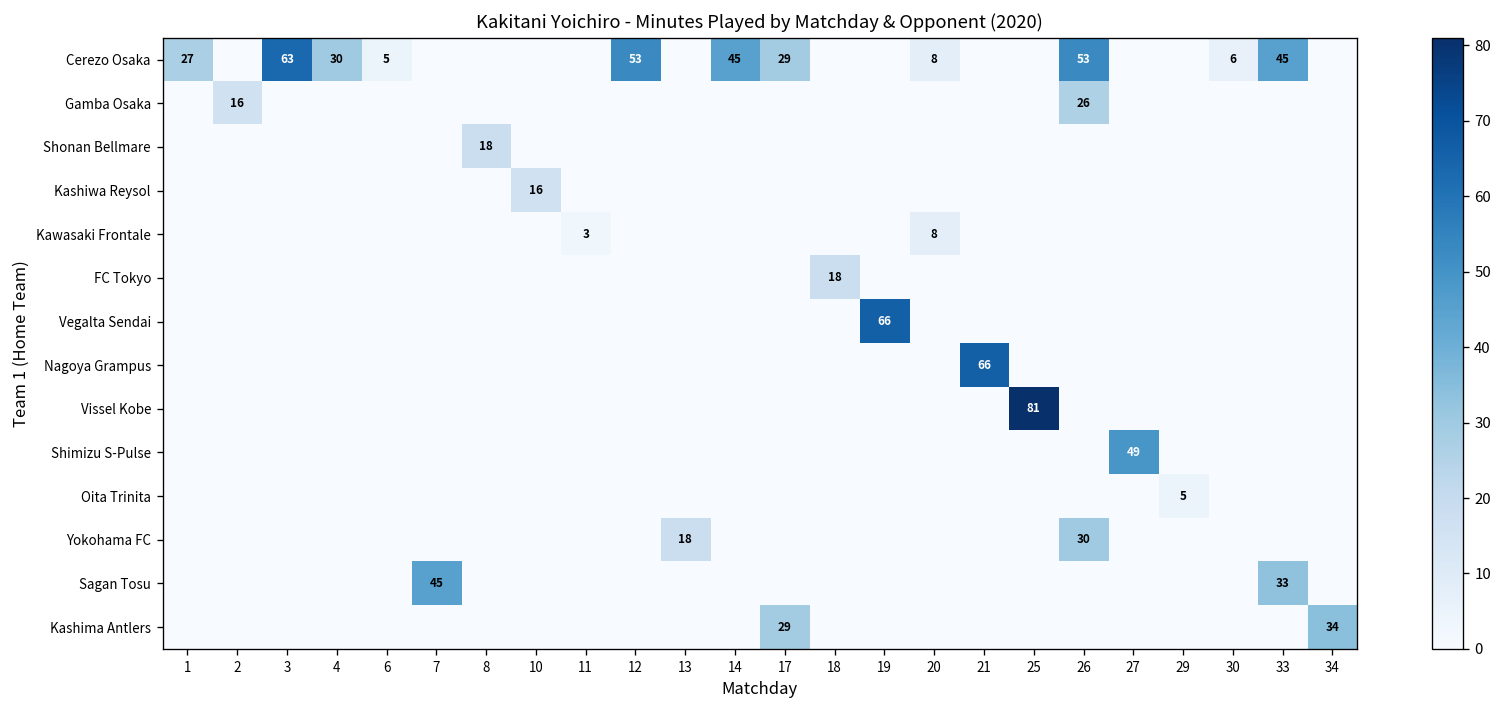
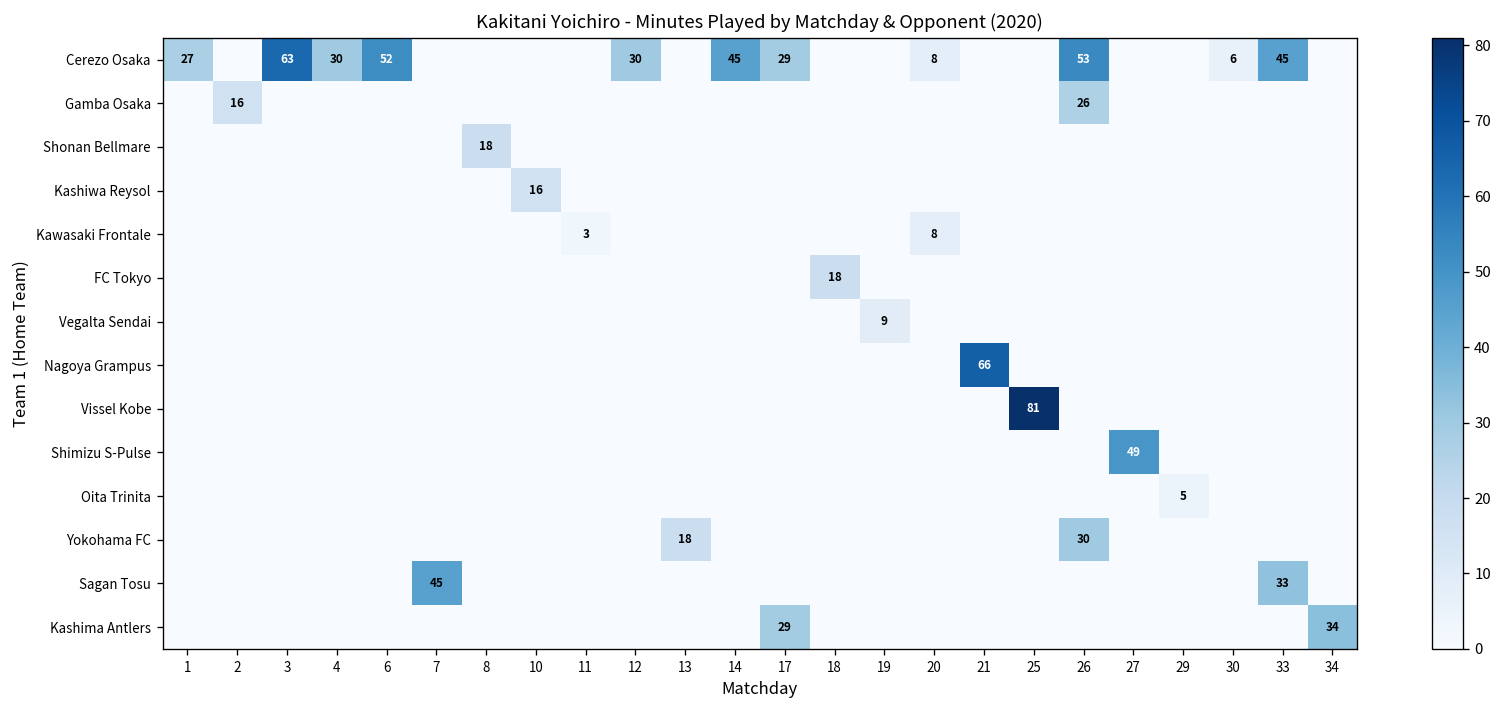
  {
    "Cerezo Osaka": {
      "1": 27,
      "3": 63,
      "4": 30,
-     "6": 5,
-     "12": 53,
+     "6": 52,
+     "12": 30,
      "14": 45,
      "17": 29,
      "20": 8,
      "26": 53,
      "30": 6,
      "33": 45
    },
    "Gamba Osaka": {
      "2": 16,
      "26": 26
    },
    "Shonan Bellmare": {
      "8": 18
    },
    "Kashiwa Reysol": {
      "10": 16
    },
    "Kawasaki Frontale": {
      "11": 3,
      "20": 8
    },
    "FC Tokyo": {
      "18": 18
    },
    "Vegalta Sendai": {
-     "19": 66
+     "19": 9
    },
    "Nagoya Grampus": {
      "21": 66
    },
    "Vissel Kobe": {
      "25": 81
    },
    "Shimizu S-Pulse": {
      "27": 49
    },
    "Oita Trinita": {
      "29": 5
    },
    "Yokohama FC": {
      "13": 18,
      "26": 30
    },
    "Sagan Tosu": {
      "7": 45,
      "33": 33
    },
    "Kashima Antlers": {
      "17": 29,
      "34": 34
    }
  }
